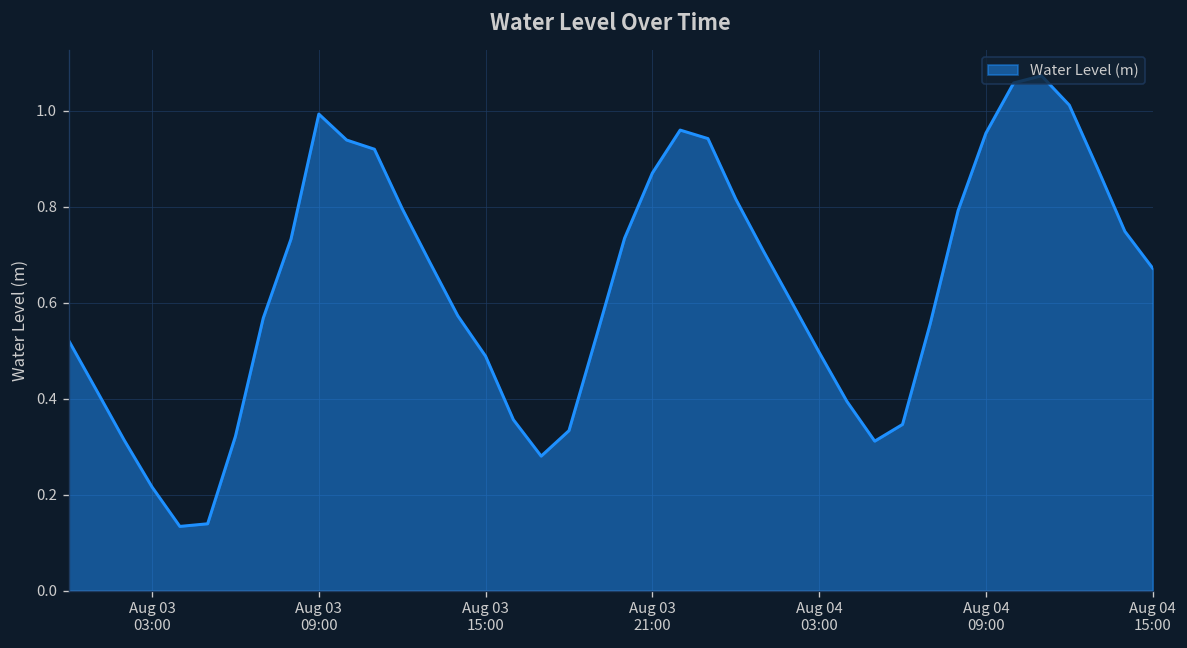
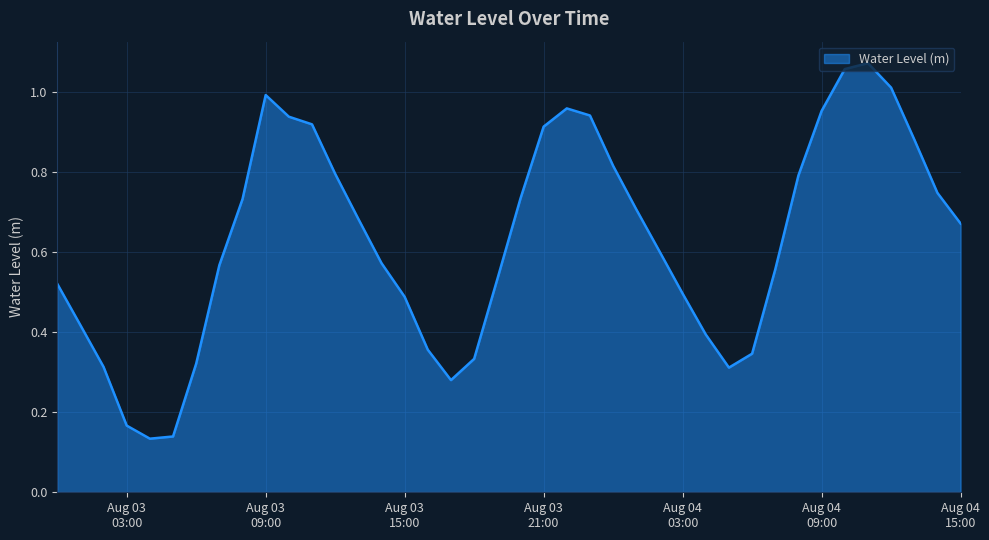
  {
-   "Aug 03 03:00": 0.22,
+   "Aug 03 03:00": 0.17,
    "Aug 03 09:00": 0.99,
    "Aug 03 15:00": 0.49,
-   "Aug 03 21:00": 0.87,
+   "Aug 03 21:00": 0.91,
    "Aug 04 03:00": 0.50,
    "Aug 04 09:00": 0.95,
    "Aug 04 15:00": 0.67
  }
